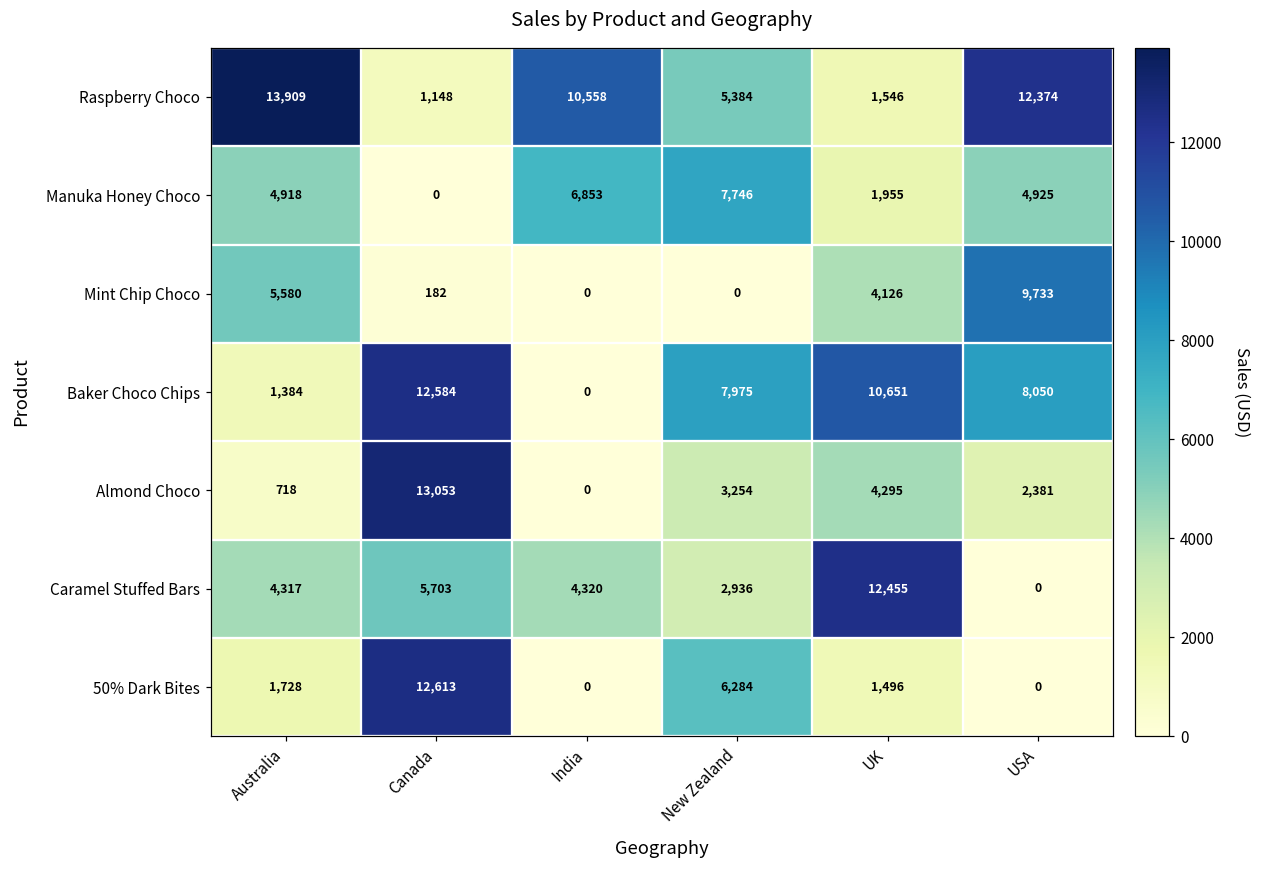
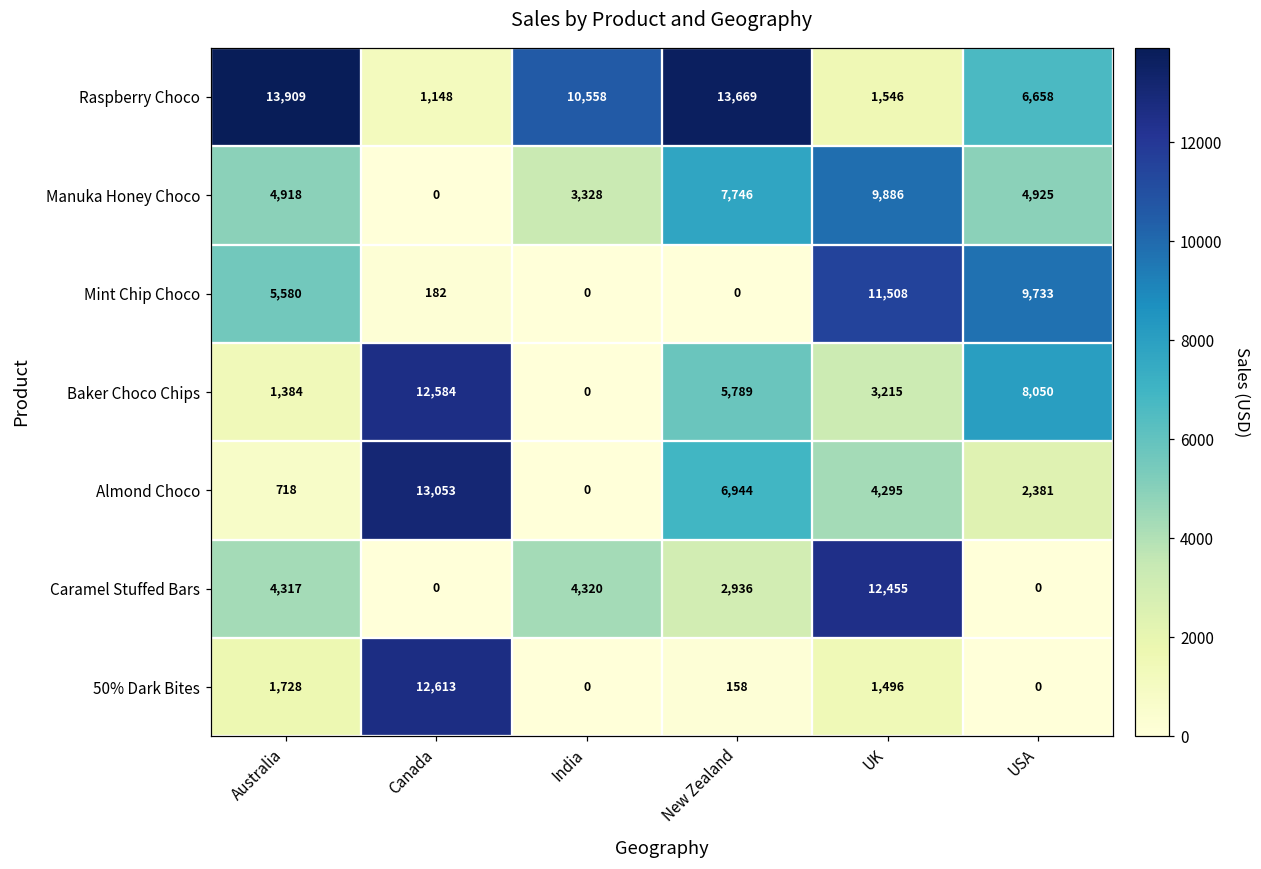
  {
    "Raspberry Choco": {
      "Australia": "13,909",
      "Canada": "1,148",
      "India": "10,558",
-     "New Zealand": "5,384",
+     "New Zealand": "13,669",
      "UK": "1,546",
-     "USA": "12,374"
+     "USA": "6,658"
    },
    "Manuka Honey Choco": {
      "Australia": "4,918",
      "Canada": "0",
-     "India": "6,853",
+     "India": "3,328",
      "New Zealand": "7,746",
-     "UK": "1,955",
+     "UK": "9,886",
      "USA": "4,925"
    },
    "Mint Chip Choco": {
      "Australia": "5,580",
      "Canada": "182",
      "India": "0",
      "New Zealand": "0",
-     "UK": "4,126",
+     "UK": "11,508",
      "USA": "9,733"
    },
    "Baker Choco Chips": {
      "Australia": "1,384",
      "Canada": "12,584",
      "India": "0",
-     "New Zealand": "7,975",
-     "UK": "10,651",
+     "New Zealand": "5,789",
+     "UK": "3,215",
      "USA": "8,050"
    },
    "Almond Choco": {
      "Australia": "718",
      "Canada": "13,053",
      "India": "0",
-     "New Zealand": "3,254",
+     "New Zealand": "6,944",
      "UK": "4,295",
      "USA": "2,381"
    },
    "Caramel Stuffed Bars": {
      "Australia": "4,317",
-     "Canada": "5,703",
+     "Canada": "0",
      "India": "4,320",
      "New Zealand": "2,936",
      "UK": "12,455",
      "USA": "0"
    },
    "50% Dark Bites": {
      "Australia": "1,728",
      "Canada": "12,613",
      "India": "0",
-     "New Zealand": "6,284",
+     "New Zealand": "158",
      "UK": "1,496",
      "USA": "0"
    }
  }
